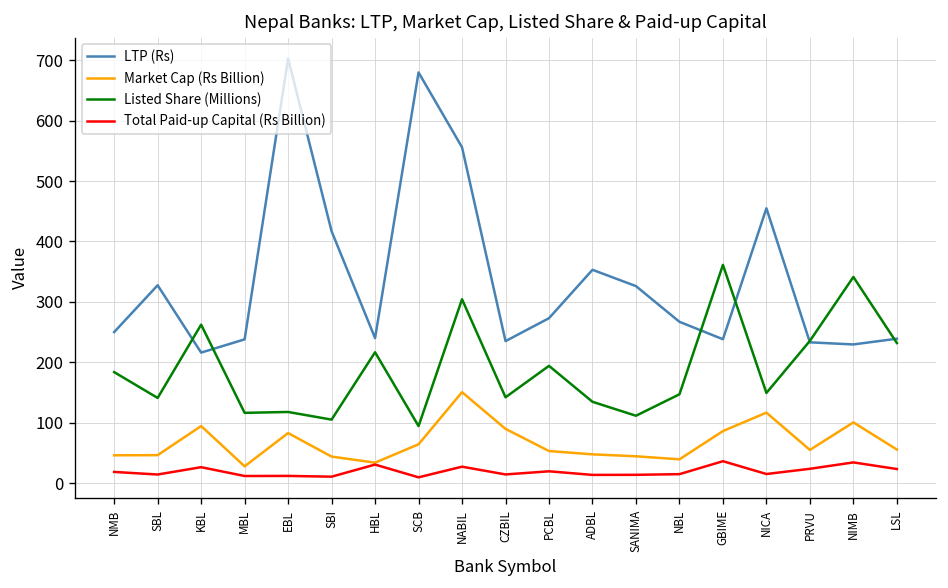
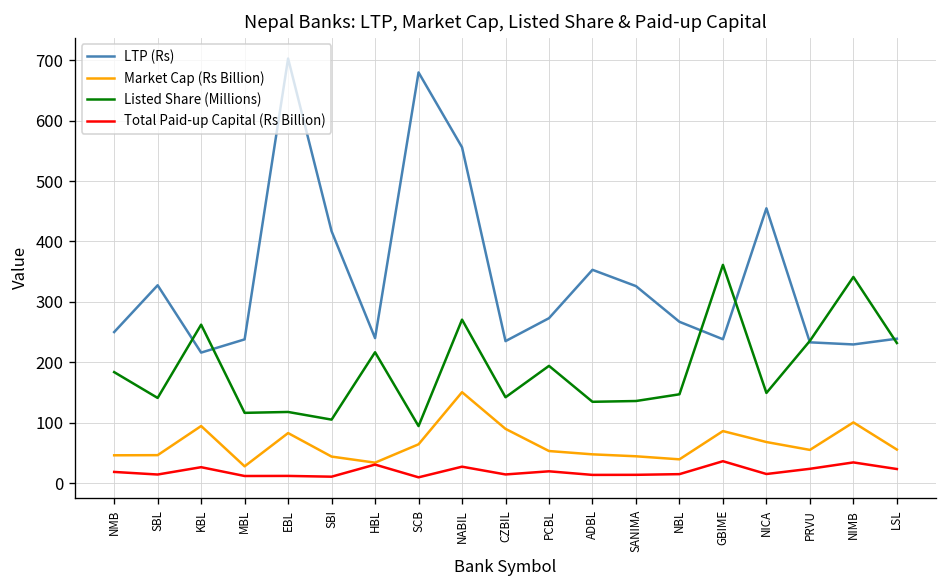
  {
    "LTP (Rs)": {
      "NMB": 250,
      "SBL": 330,
      "KBL": 220,
      "MBL": 240,
      "SBI": 420,
      "HBL": 240,
      "SCB": 680,
      "NABIL": 560,
      "CZBIL": 240,
      "PCBL": 270,
      "ADBL": 350,
      "SANIMA": 330,
      "NBL": 270,
      "GBIME": 240,
      "NICA": 460,
      "NIMB": 230,
      "LSL": 240
    },
    "Market Cap (Rs Billion)": {
      "NMB": 50,
      "SBL": 50,
      "KBL": 90,
      "MBL": 30,
      "EBL": 80,
      "SBI": 40,
      "SCB": 60,
      "NABIL": 150,
      "CZBIL": 90,
      "PCBL": 50,
      "ADBL": 50,
      "SANIMA": 40,
      "NBL": 40,
      "GBIME": 90,
-     "NICA": 120,
+     "NICA": 70,
      "PRVU": 50,
      "NIMB": 100,
      "LSL": 60
    },
    "Listed Share (Millions)": {
      "NMB": 180,
      "SBL": 140,
      "KBL": 260,
      "MBL": 120,
      "EBL": 120,
      "SBI": 110,
      "HBL": 220,
      "SCB": 90,
-     "NABIL": 300,
+     "NABIL": 270,
      "CZBIL": 140,
      "PCBL": 190,
      "ADBL": 130,
-     "SANIMA": 110,
+     "SANIMA": 140,
      "NBL": 150,
      "GBIME": 360,
      "NICA": 150,
      "NIMB": 340,
      "LSL": 230
    },
    "Total Paid-up Capital (Rs Billion)": {
      "NMB": 20,
      "SBL": 10,
      "KBL": 30,
      "MBL": 10,
      "EBL": 10,
      "SBI": 10,
      "SCB": 10,
      "NABIL": 30,
      "CZBIL": 10,
      "PCBL": 20,
      "ADBL": 10,
      "SANIMA": 10,
      "NBL": 10,
      "GBIME": 40,
      "NICA": 10,
      "PRVU": 20,
      "NIMB": 30,
      "LSL": 20
    }
  }
